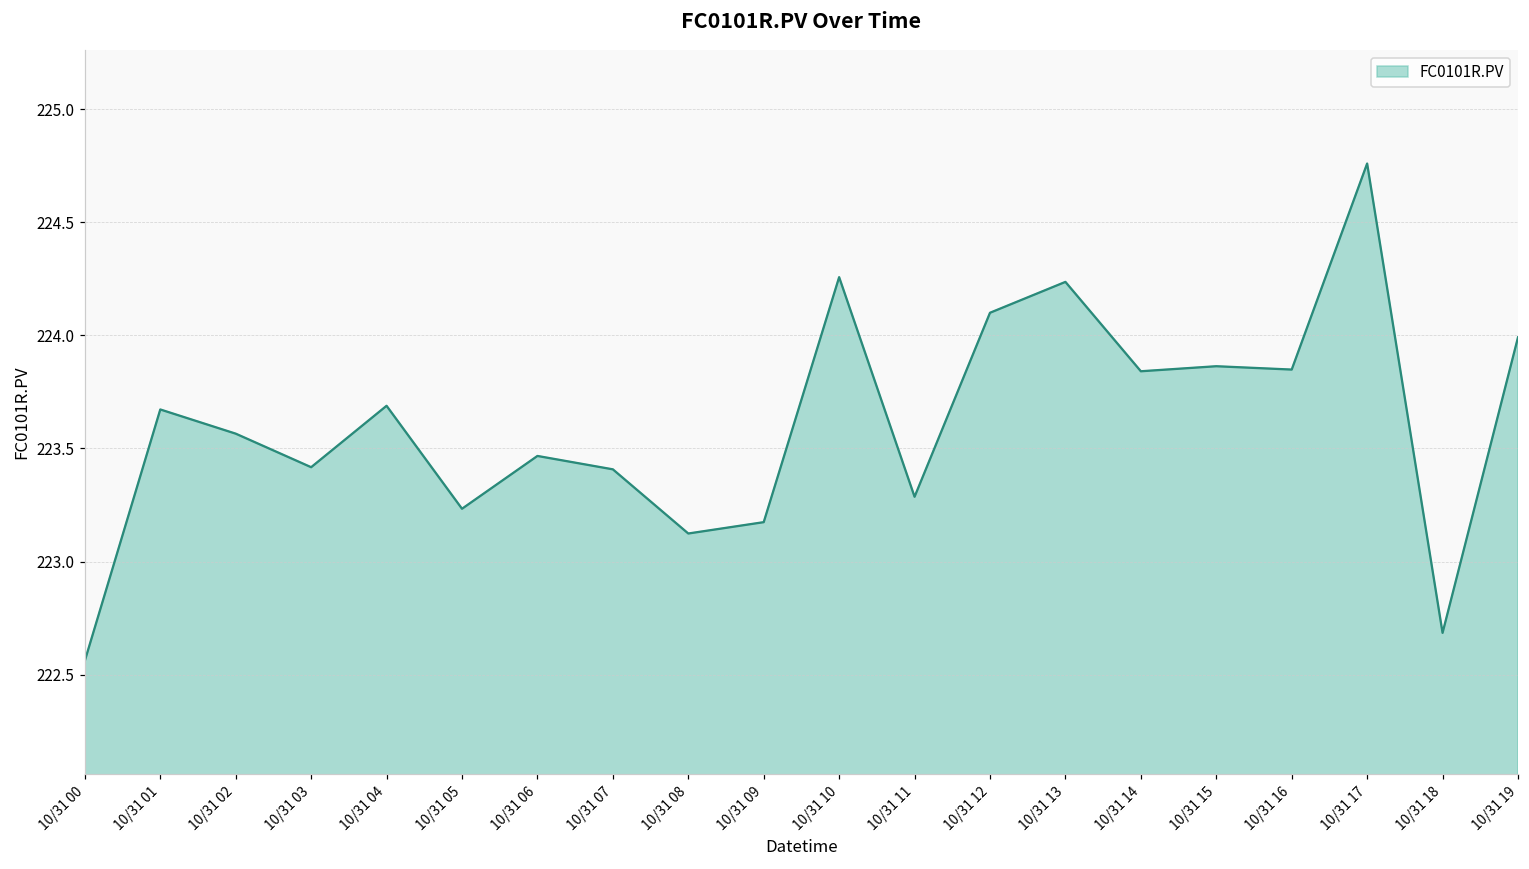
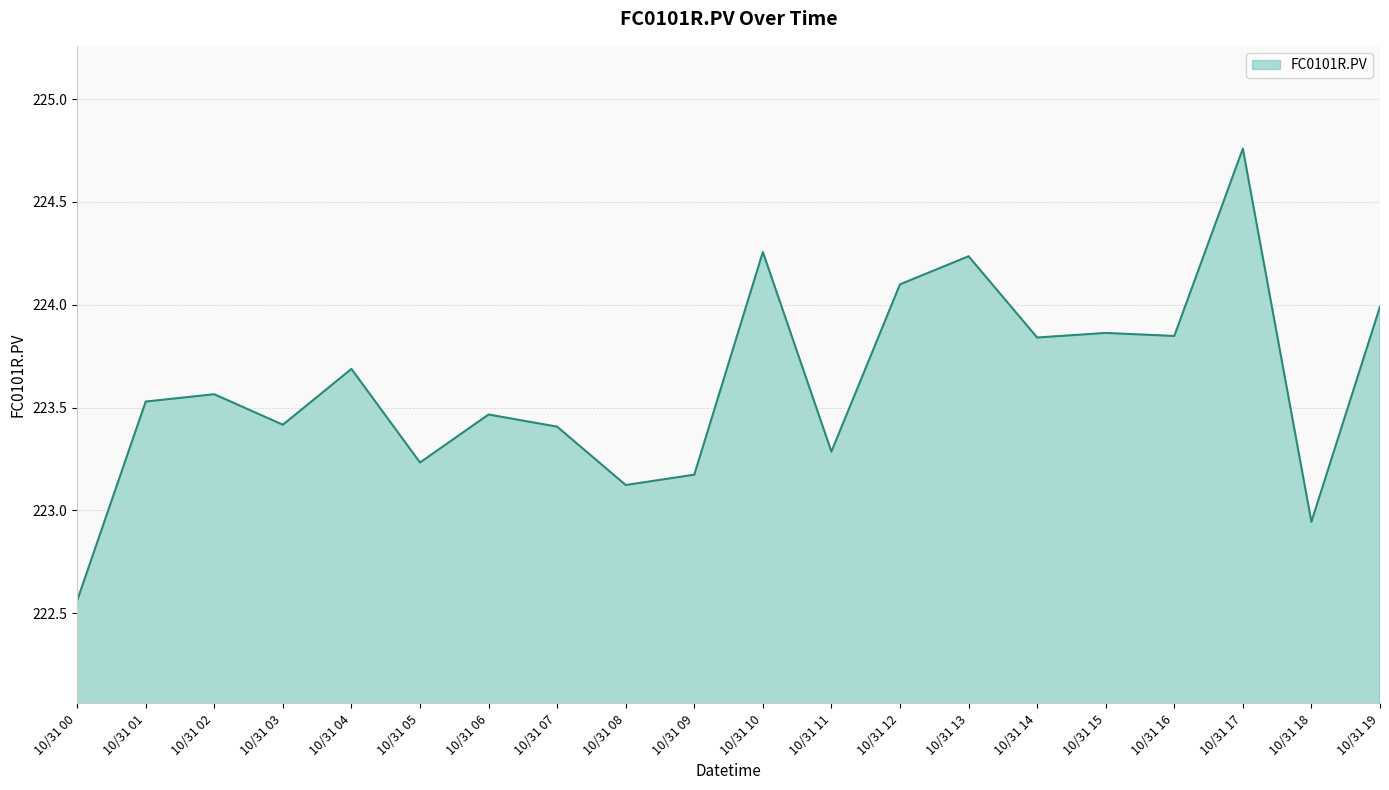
  {
    "10/31 00": 222.56,
-   "10/31 01": 223.67,
+   "10/31 01": 223.53,
    "10/31 02": 223.57,
    "10/31 03": 223.42,
    "10/31 04": 223.69,
    "10/31 05": 223.23,
    "10/31 06": 223.47,
    "10/31 07": 223.41,
    "10/31 08": 223.12,
    "10/31 09": 223.17,
    "10/31 10": 224.26,
    "10/31 11": 223.29,
    "10/31 12": 224.10,
    "10/31 13": 224.24,
    "10/31 14": 223.84,
    "10/31 15": 223.86,
    "10/31 16": 223.85,
    "10/31 17": 224.76,
-   "10/31 18": 222.68,
+   "10/31 18": 222.94,
    "10/31 19": 223.99
  }
